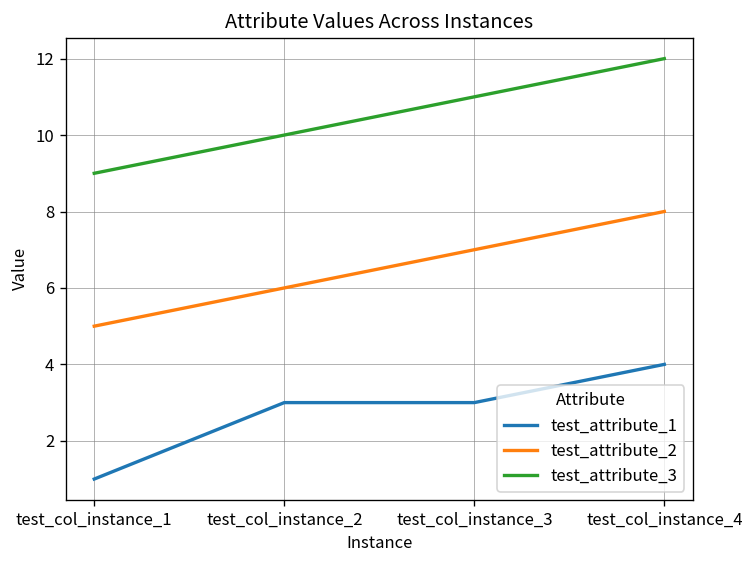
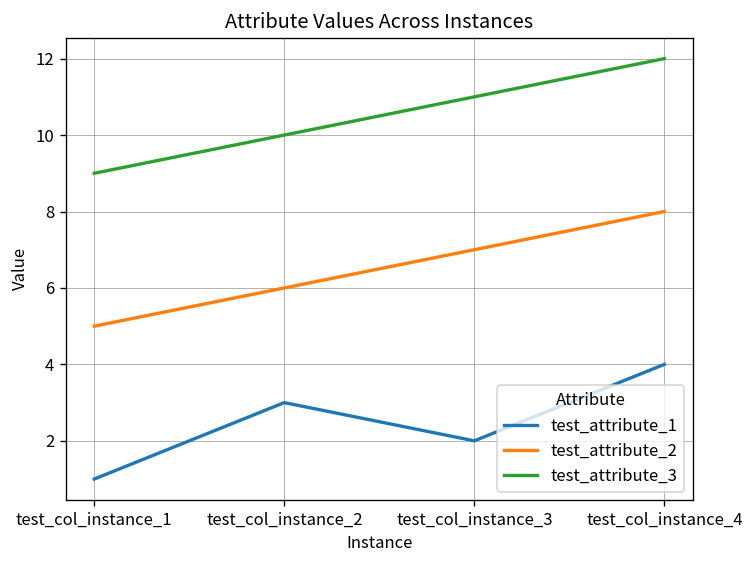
  {
    "test_attribute_1": {
      "test_col_instance_1": 1,
      "test_col_instance_2": 3,
-     "test_col_instance_3": 3,
+     "test_col_instance_3": 2,
      "test_col_instance_4": 4
    },
    "test_attribute_2": {
      "test_col_instance_1": 5,
      "test_col_instance_2": 6,
      "test_col_instance_3": 7,
      "test_col_instance_4": 8
    },
    "test_attribute_3": {
      "test_col_instance_1": 9,
      "test_col_instance_2": 10,
      "test_col_instance_3": 11,
      "test_col_instance_4": 12
    }
  }
